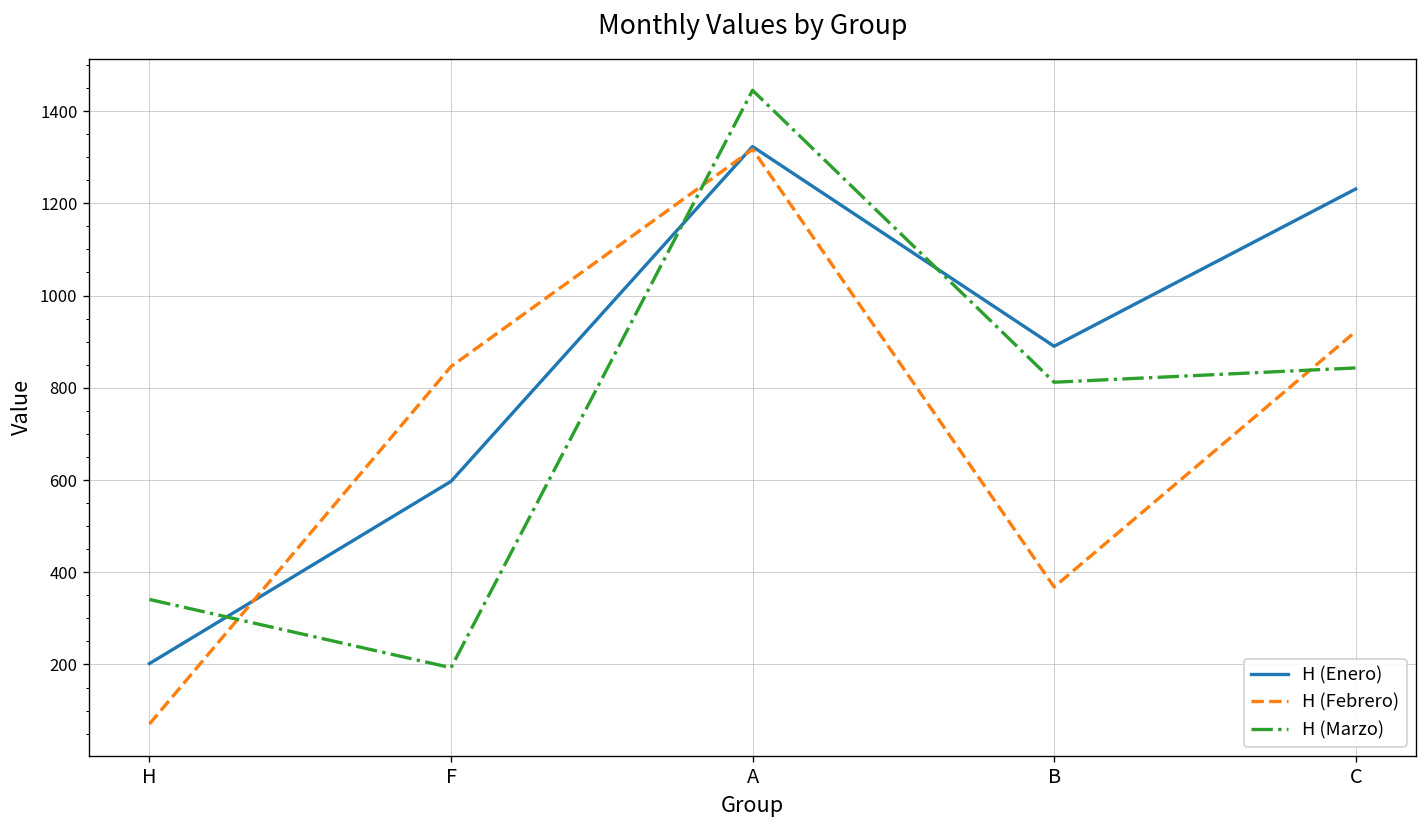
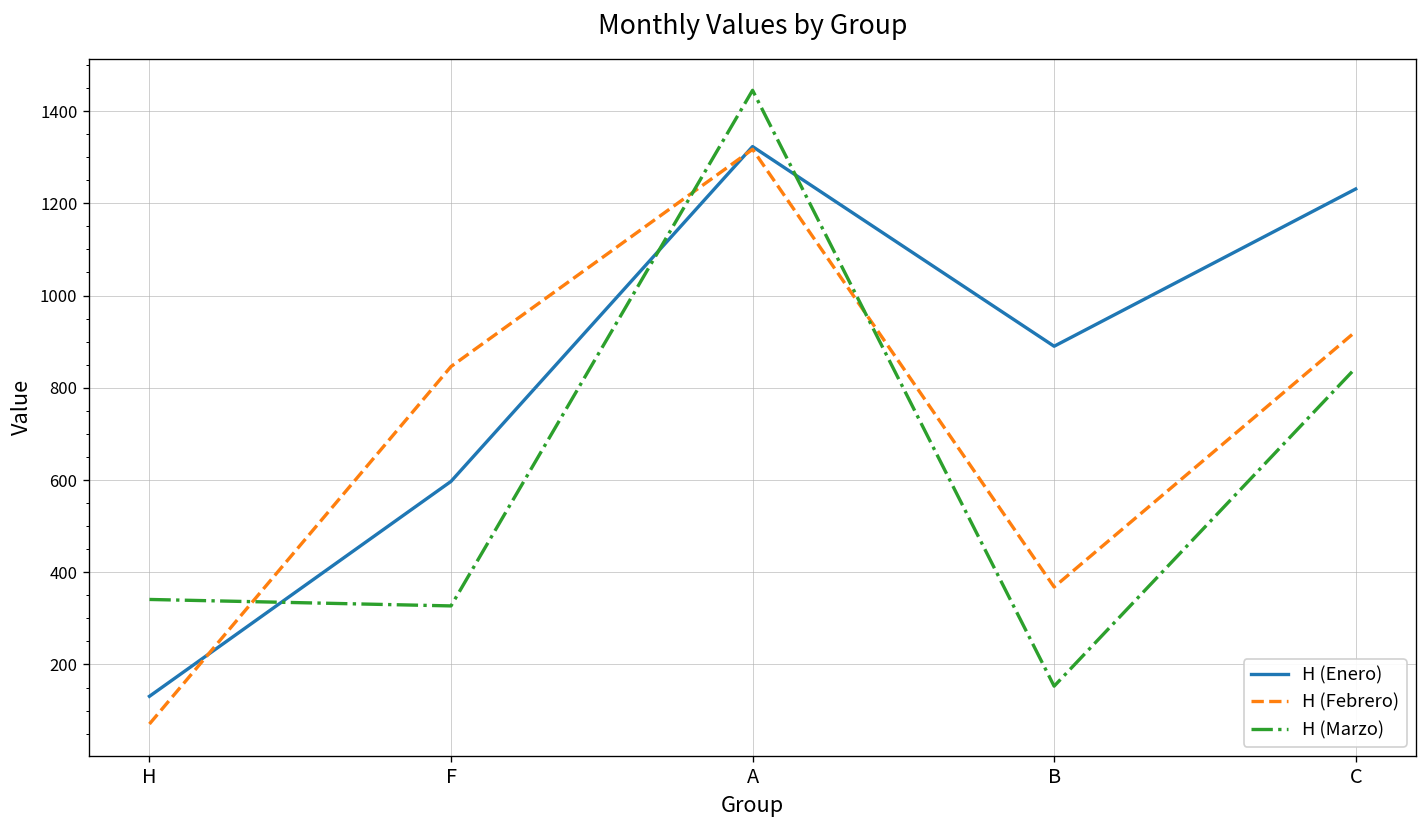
  {
    "H (Enero)": {
-     "H": 200,
+     "H": 130,
      "F": 600,
      "B": 890,
      "C": 1230
    },
    "H (Febrero)": {
      "H": 70,
      "F": 850,
      "B": 370,
      "C": 920
    },
    "H (Marzo)": {
      "H": 340,
-     "F": 190,
+     "F": 330,
      "A": 1450,
-     "B": 810,
+     "B": 150,
      "C": 840
    }
  }
